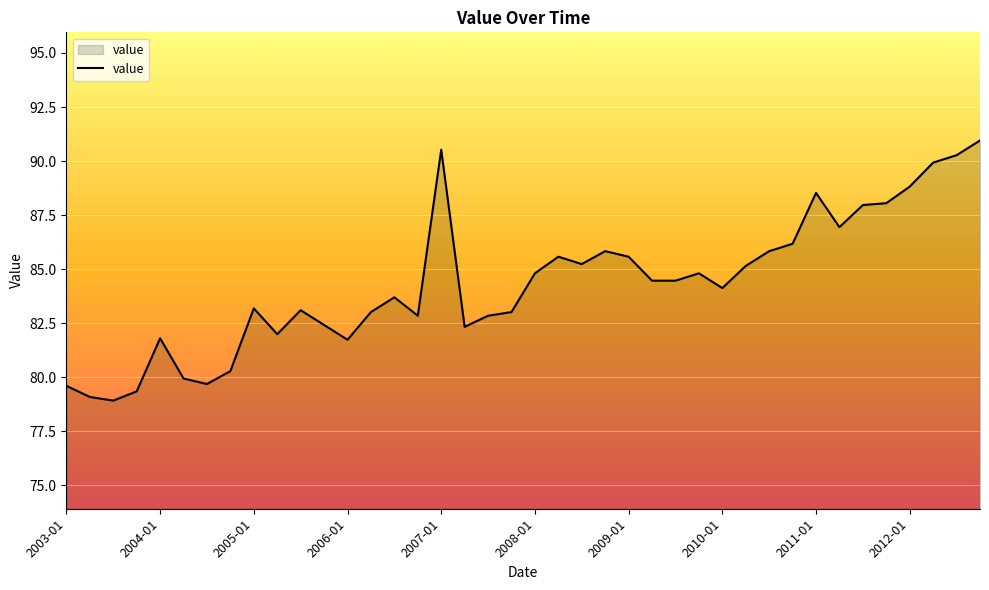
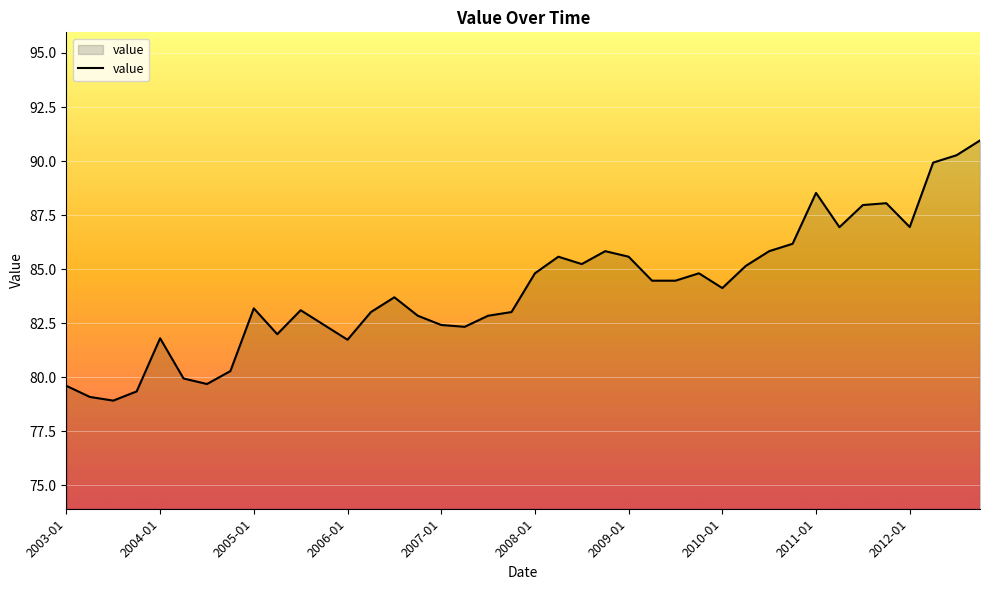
  {
    "2003-01": 79.6,
    "2004-01": 81.8,
    "2005-01": 83.2,
    "2006-01": 81.7,
-   "2007-01": 90.5,
+   "2007-01": 82.4,
    "2008-01": 84.8,
    "2009-01": 85.6,
    "2010-01": 84.1,
    "2011-01": 88.5,
-   "2012-01": 88.8
+   "2012-01": 87.0
  }
